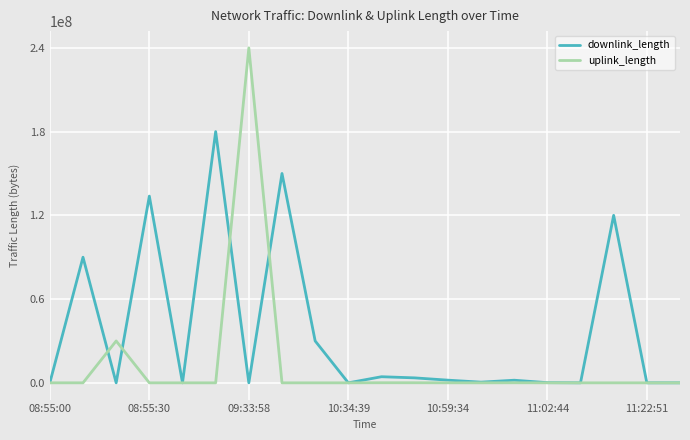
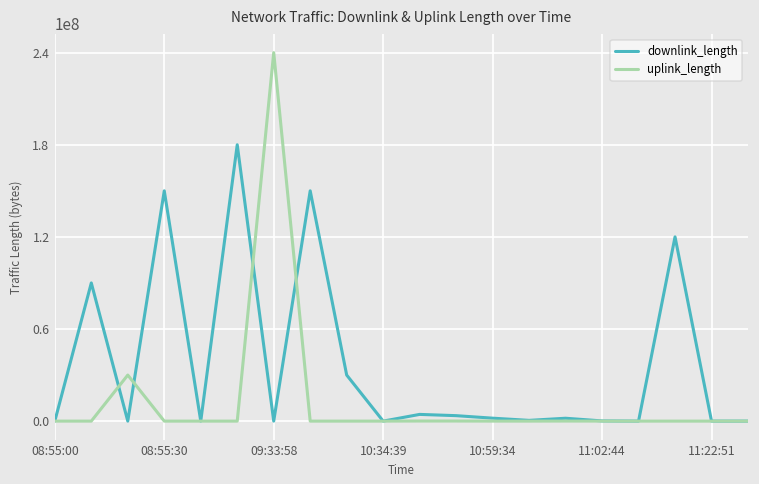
  {
    "downlink_length": {
-     "08:55:30": 134000000,
+     "08:55:30": 150000000,
      "09:33:58": 0,
      "10:59:34": 2000000
    },
    "uplink_length": {
      "08:55:30": 0,
      "09:33:58": 240000000,
      "10:59:34": 0
    }
  }
